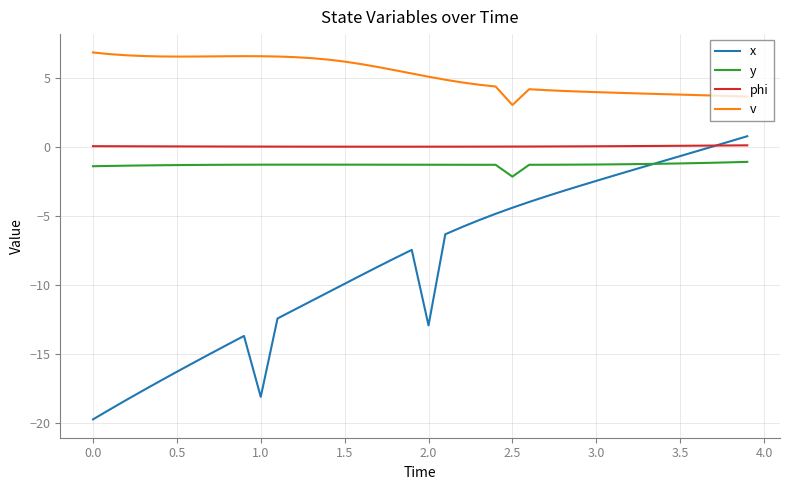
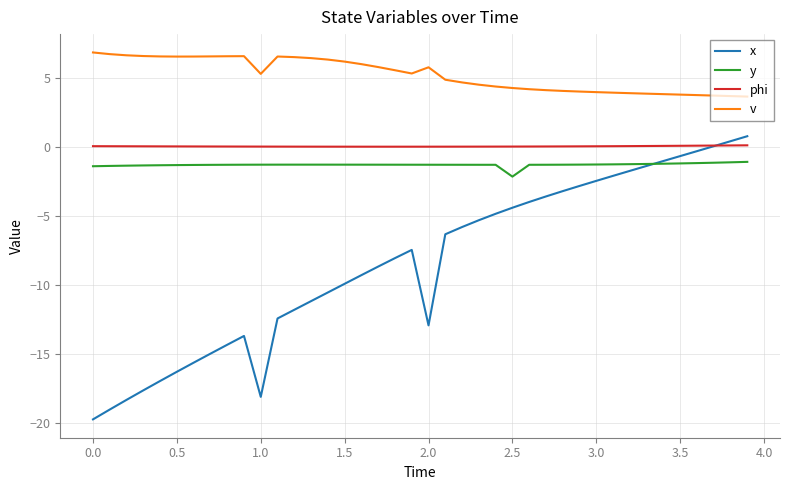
  {
    "x": {
      "0.0": -19.8,
      "0.5": -16.3,
      "1.0": -18.1,
      "1.5": -9.9,
      "2.0": -12.9,
      "2.5": -4.4,
      "3.0": -2.5,
      "3.5": -0.7
    },
    "y": {
      "0.0": -1.4,
      "0.5": -1.3,
      "1.0": -1.3,
      "1.5": -1.3,
      "2.0": -1.3,
      "2.5": -2.2,
      "3.0": -1.3,
      "3.5": -1.2
    },
    "phi": {
      "0.0": 0.0,
      "0.5": 0.0,
      "1.0": 0.0,
      "1.5": 0.0,
      "2.0": 0.0,
      "2.5": 0.0,
      "3.0": 0.0,
      "3.5": 0.1
    },
    "v": {
      "0.0": 6.8,
      "0.5": 6.5,
-     "1.0": 6.5,
+     "1.0": 5.3,
      "1.5": 6.2,
-     "2.0": 5.1,
-     "2.5": 3.0,
+     "2.0": 5.7,
+     "2.5": 4.2,
      "3.0": 3.9,
      "3.5": 3.8
    }
  }
